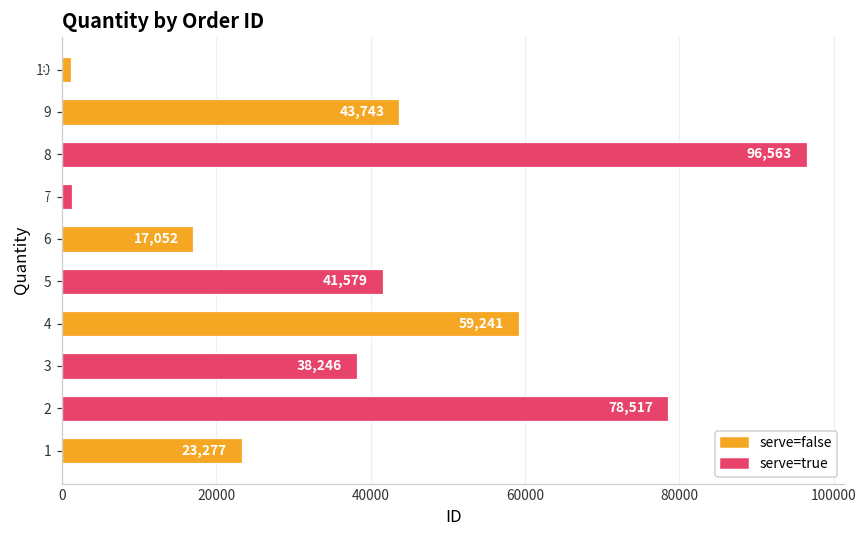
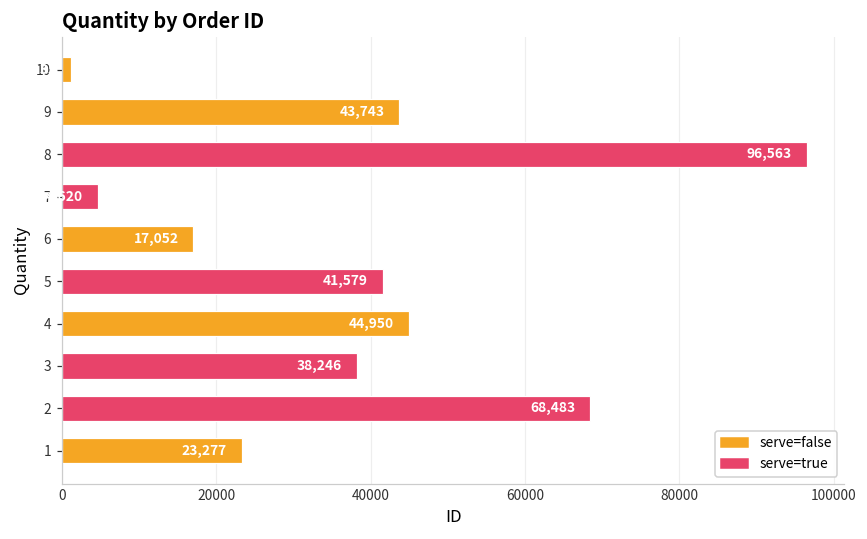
  {
    "9": "43,743",
    "8": "96,563",
-   "7": "1000",
+   "7": "5000",
    "6": "17,052",
    "5": "41,579",
-   "4": "59,241",
+   "4": "44,950",
    "3": "38,246",
-   "2": "78,517",
+   "2": "68,483",
    "1": "23,277"
  }
